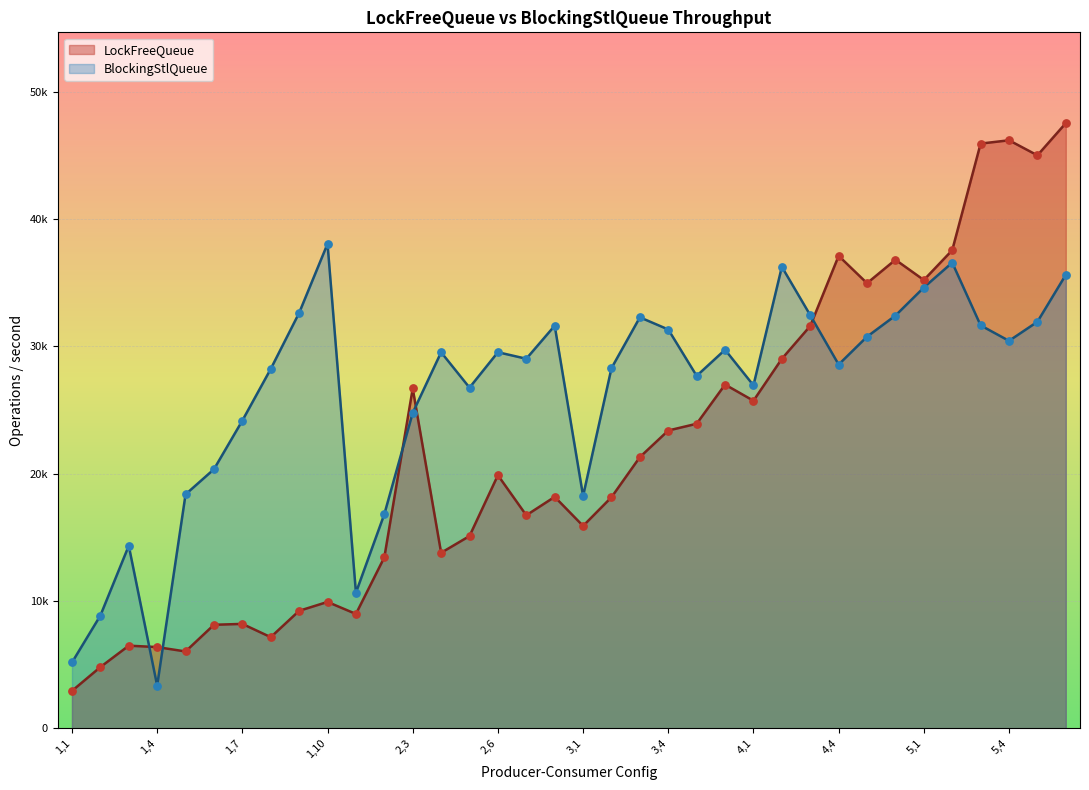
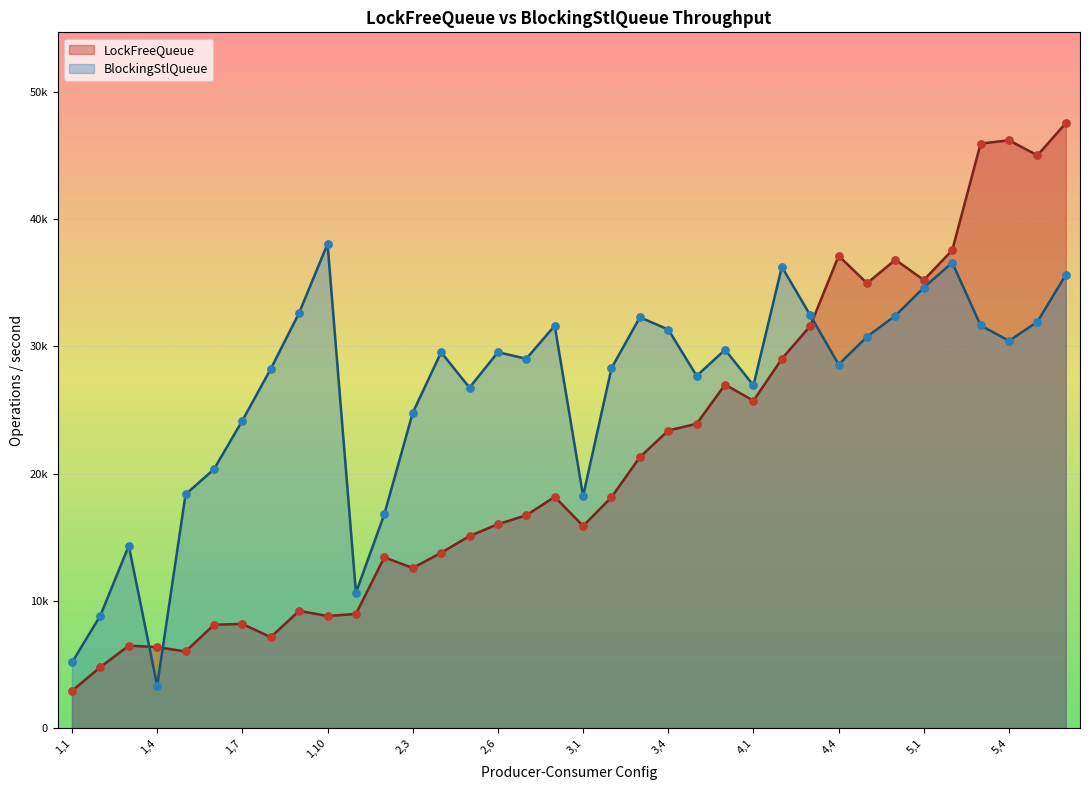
  {
    "LockFreeQueue": {
      "1,1": 2900,
      "1,4": 6400,
      "1,7": 8200,
-     "1,10": 9900,
-     "2,3": 26700,
-     "2,6": 19900,
+     "1,10": 8800,
+     "2,3": 12600,
+     "2,6": 16000,
      "3,1": 15900,
      "3,4": 23400,
      "4,1": 25700,
      "4,4": 37100,
      "5,1": 35200,
      "5,4": 46200
    },
    "BlockingStlQueue": {
      "1,1": 5200,
      "1,4": 3400,
      "1,7": 24200,
      "1,10": 38100,
      "2,3": 24800,
      "2,6": 29600,
      "3,1": 18300,
      "3,4": 31300,
      "4,1": 26900,
      "4,4": 28600,
      "5,1": 34600,
      "5,4": 30400
    }
  }
